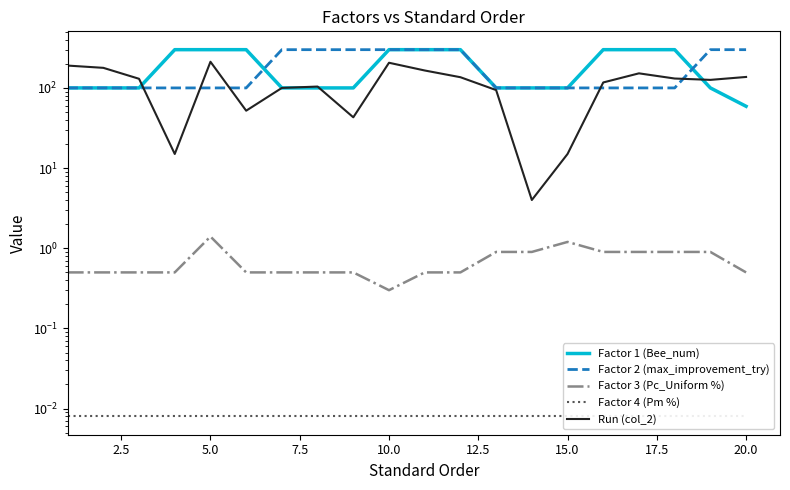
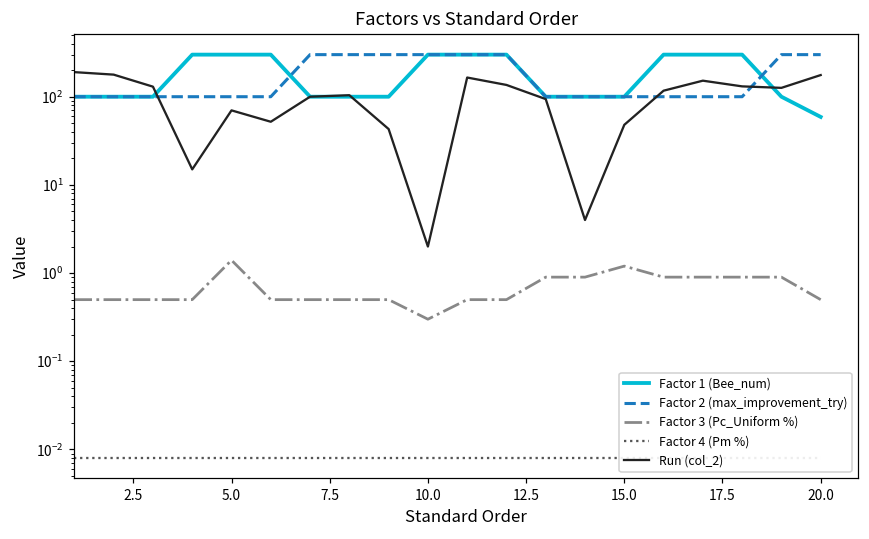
  {
    "Factor 1 (Bee_num)": {
      "5.0": 300,
      "20.0": 60
    },
    "Factor 2 (max_improvement_try)": {
      "5.0": 100,
      "20.0": 300
    },
    "Factor 3 (Pc_Uniform %)": {
      "5.0": 1.4,
      "10.0": 0.30,
      "15.0": 1.2,
      "20.0": 0.5
    },
    "Factor 4 (Pm %)": {
      "5.0": 0.008,
      "10.0": 0.008
    },
    "Run (col_2)": {
-     "5.0": 210,
-     "10.0": 210,
-     "15.0": 15,
-     "20.0": 140
+     "5.0": 70,
+     "10.0": 2,
+     "15.0": 50,
+     "20.0": 180
    }
  }
